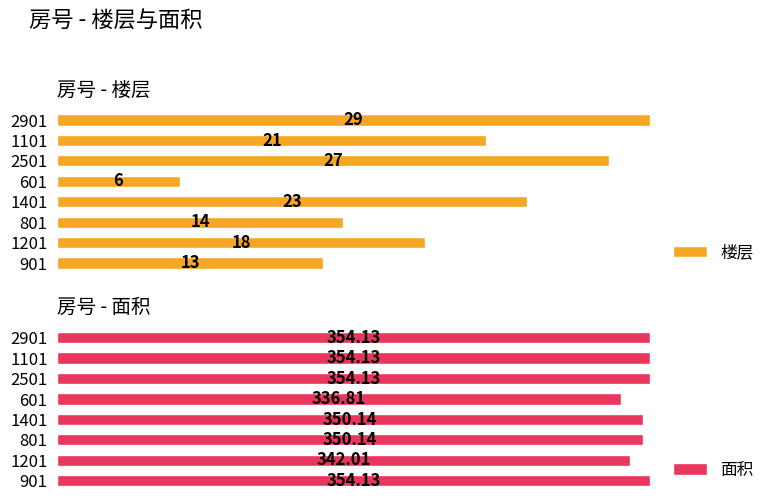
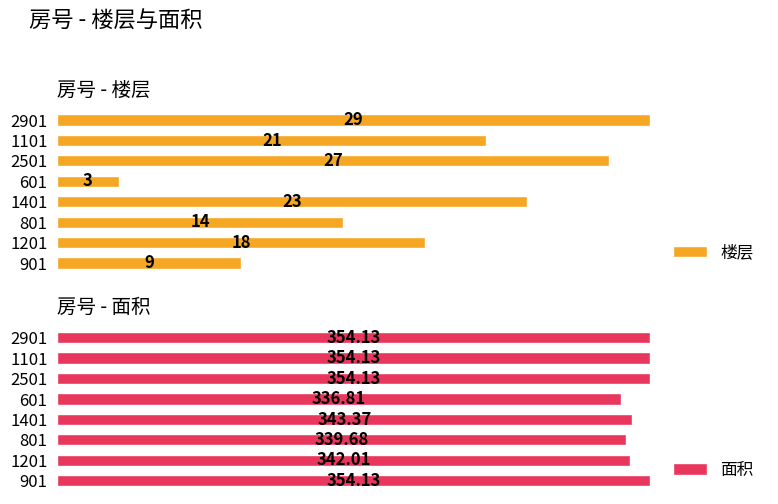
  {
    "房号 - 楼层": {
      "2901": 29,
      "1101": 21,
      "2501": 27,
-     "601": 6,
+     "601": 3,
      "1401": 23,
      "801": 14,
      "1201": 18,
-     "901": 13
+     "901": 9
    },
    "房号 - 面积": {
      "2901": 354.13,
      "1101": 354.13,
      "2501": 354.13,
      "601": 336.81,
-     "1401": 350.14,
-     "801": 350.14,
+     "1401": 343.37,
+     "801": 339.68,
      "1201": 342.01,
      "901": 354.13
    }
  }
